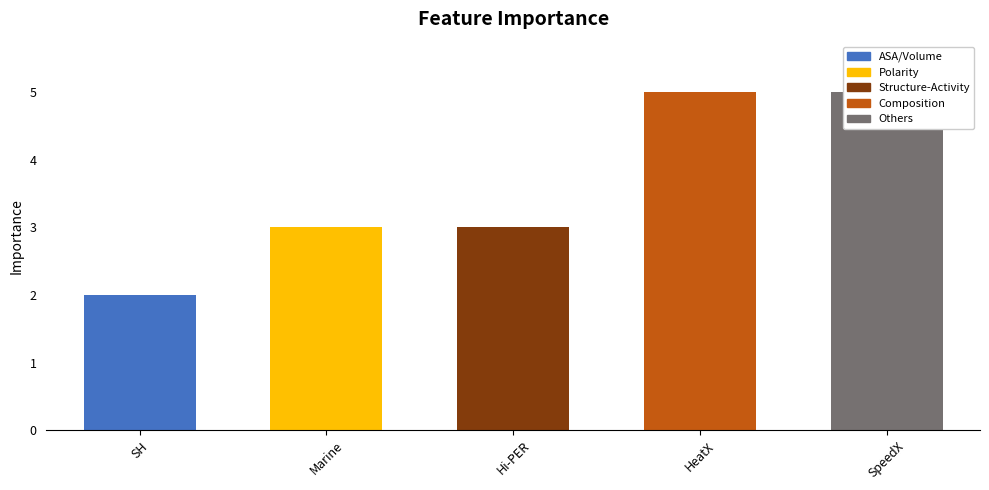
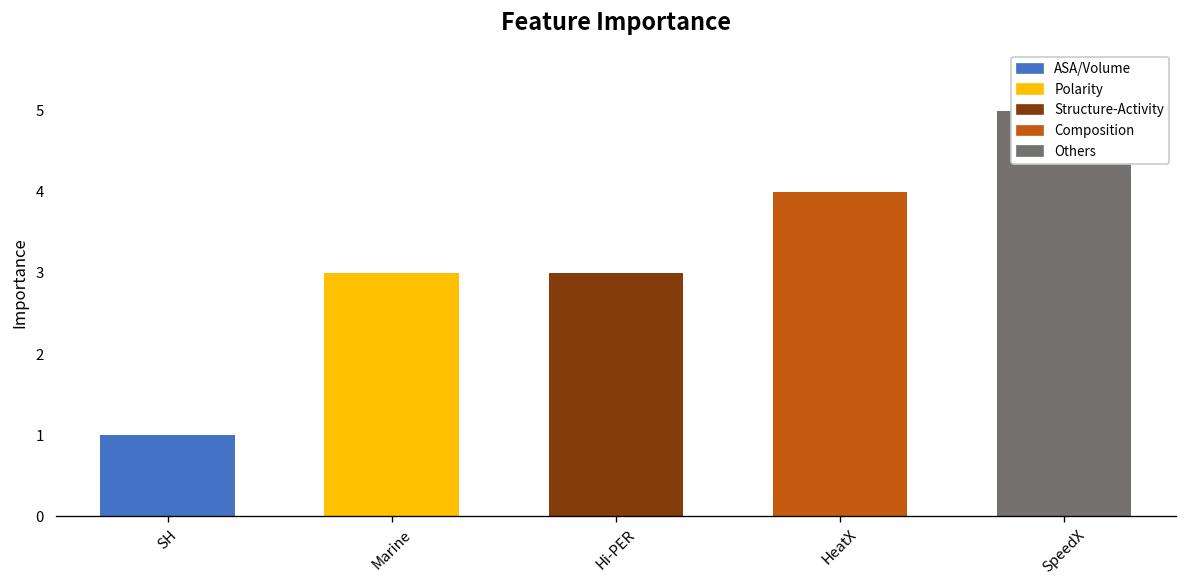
  {
-   "SH": 2,
+   "SH": 1,
    "Marine": 3,
    "Hi-PER": 3,
-   "HeatX": 5
+   "HeatX": 4
  }
